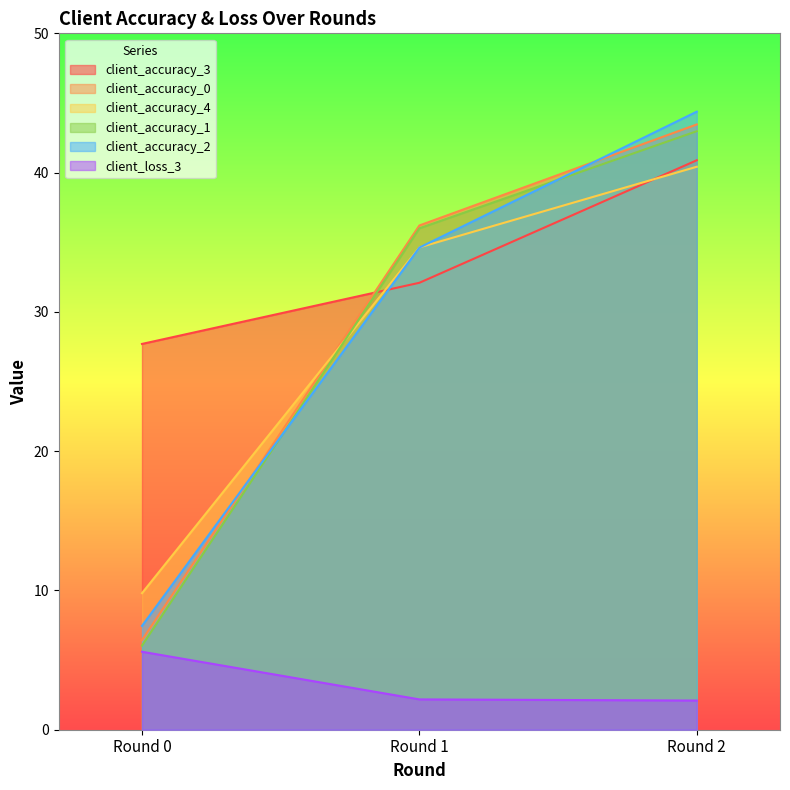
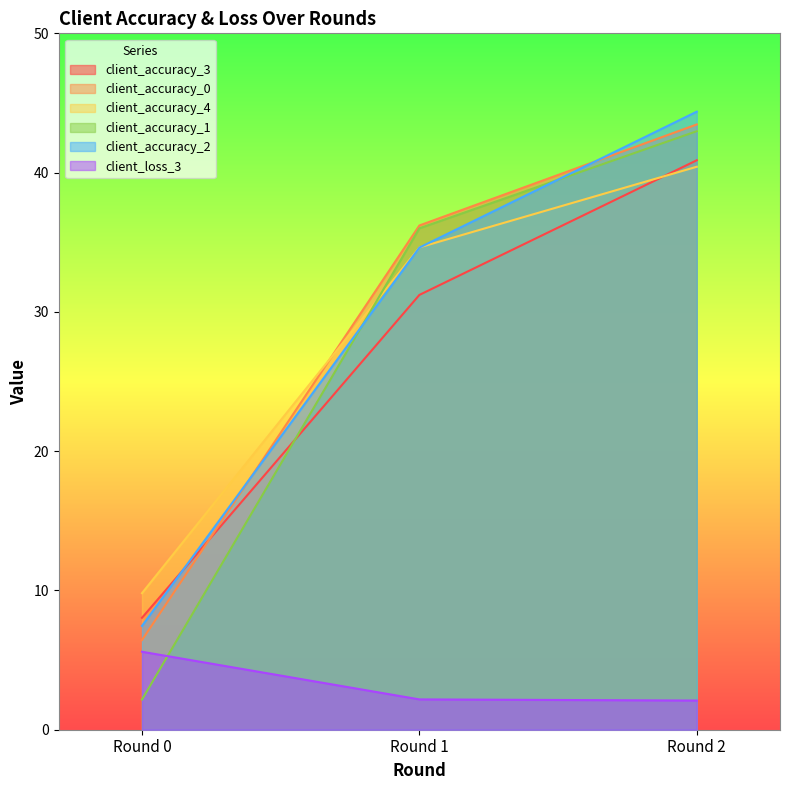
  {
    "client_accuracy_3": {
-     "Round 0": 27.7,
-     "Round 1": 32.1,
+     "Round 0": 8.0,
+     "Round 1": 31.2,
      "Round 2": 40.9
    },
    "client_accuracy_1": {
-     "Round 0": 6.0,
+     "Round 0": 2.2,
      "Round 1": 36.0,
      "Round 2": 43.0
    },
    "client_accuracy_2": {
      "Round 0": 7.5,
      "Round 2": 44.4
    },
    "client_loss_3": {
      "Round 0": 5.6,
      "Round 1": 2.2,
      "Round 2": 2.1
    }
  }
